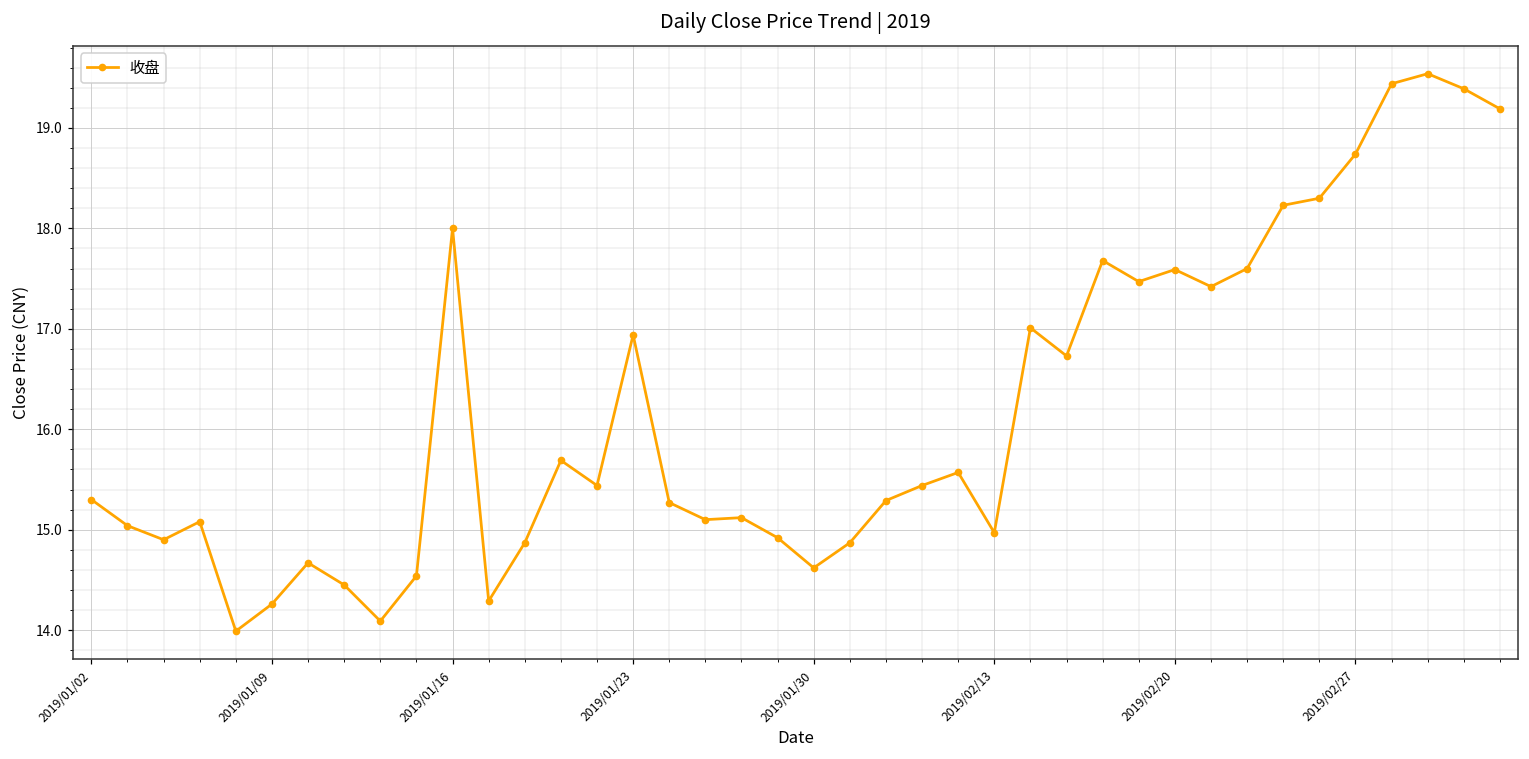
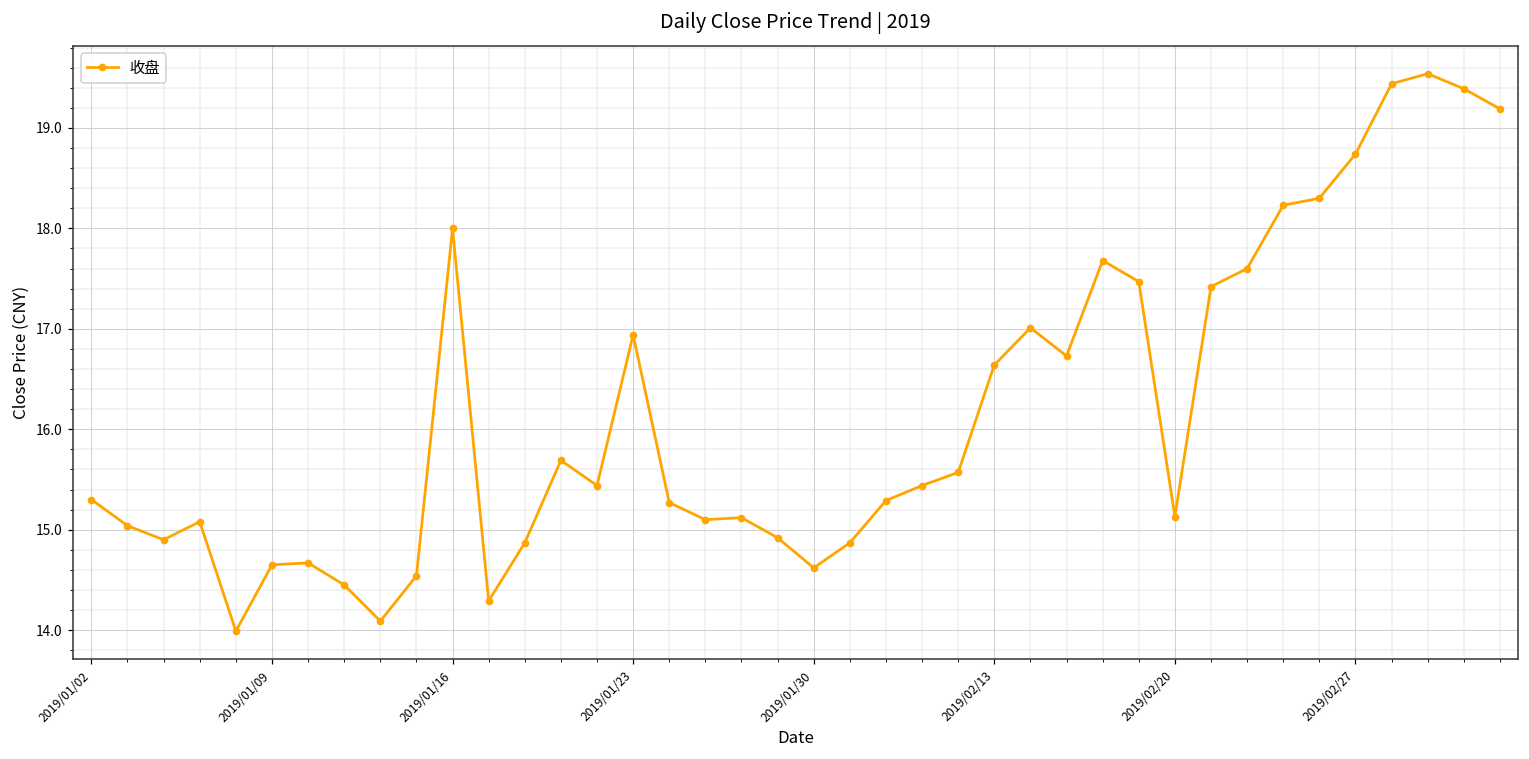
  {
    "2019/01/02": 15.3,
-   "2019/01/09": 14.3,
+   "2019/01/09": 14.7,
    "2019/01/16": 18.0,
    "2019/01/23": 16.9,
    "2019/01/30": 14.6,
-   "2019/02/13": 15.0,
-   "2019/02/20": 17.6,
+   "2019/02/13": 16.6,
+   "2019/02/20": 15.1,
    "2019/02/27": 18.7
  }
